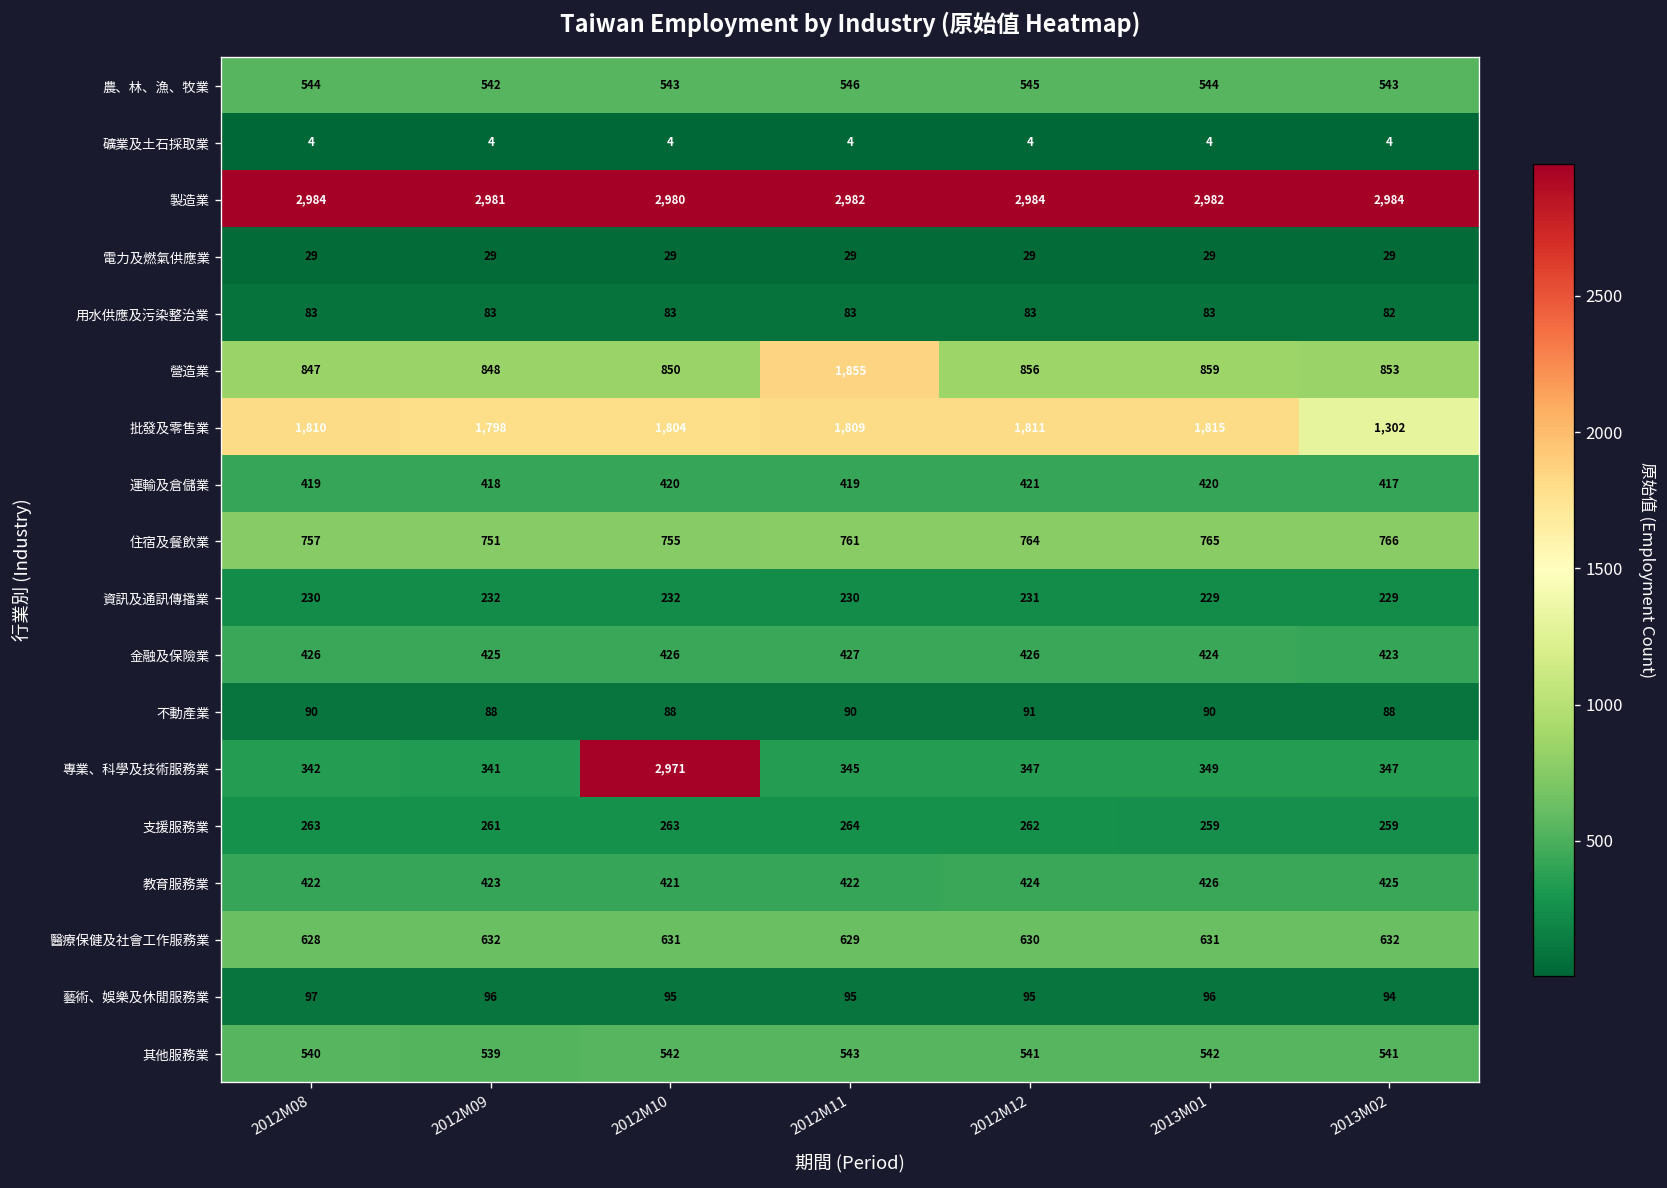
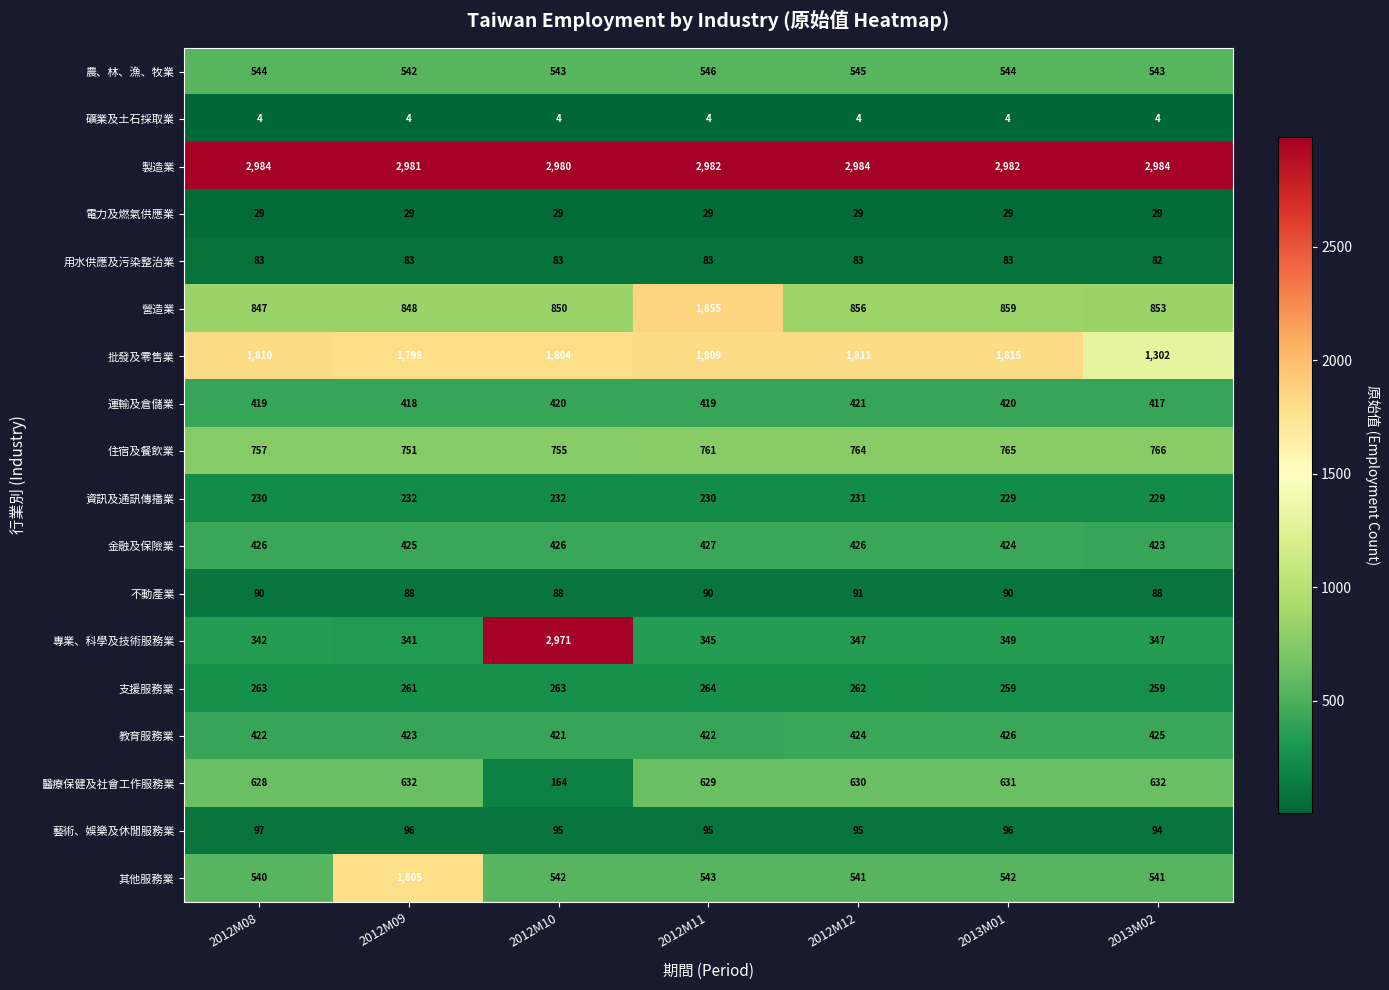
  {
    "農、林、漁、牧業": {
      "2012M08": "544",
      "2012M09": "542",
      "2012M10": "543",
      "2012M11": "546",
      "2012M12": "545",
      "2013M01": "544",
      "2013M02": "543"
    },
    "礦業及土石採取業": {
      "2012M08": "4",
      "2012M09": "4",
      "2012M10": "4",
      "2012M11": "4",
      "2012M12": "4",
      "2013M01": "4",
      "2013M02": "4"
    },
    "製造業": {
      "2012M08": "2,984",
      "2012M09": "2,981",
      "2012M10": "2,980",
      "2012M11": "2,982",
      "2012M12": "2,984",
      "2013M01": "2,982",
      "2013M02": "2,984"
    },
    "電力及燃氣供應業": {
      "2012M08": "29",
      "2012M09": "29",
      "2012M10": "29",
      "2012M11": "29",
      "2012M12": "29",
      "2013M01": "29",
      "2013M02": "29"
    },
    "用水供應及污染整治業": {
      "2012M08": "83",
      "2012M09": "83",
      "2012M10": "83",
      "2012M11": "83",
      "2012M12": "83",
      "2013M01": "83",
      "2013M02": "82"
    },
    "營造業": {
      "2012M08": "847",
      "2012M09": "848",
      "2012M10": "850",
      "2012M11": "1,855",
      "2012M12": "856",
      "2013M01": "859",
      "2013M02": "853"
    },
    "批發及零售業": {
      "2012M08": "1,810",
      "2012M09": "1,798",
      "2012M10": "1,804",
      "2012M11": "1,809",
      "2012M12": "1,811",
      "2013M01": "1,815",
      "2013M02": "1,302"
    },
    "運輸及倉儲業": {
      "2012M08": "419",
      "2012M09": "418",
      "2012M10": "420",
      "2012M11": "419",
      "2012M12": "421",
      "2013M01": "420",
      "2013M02": "417"
    },
    "住宿及餐飲業": {
      "2012M08": "757",
      "2012M09": "751",
      "2012M10": "755",
      "2012M11": "761",
      "2012M12": "764",
      "2013M01": "765",
      "2013M02": "766"
    },
    "資訊及通訊傳播業": {
      "2012M08": "230",
      "2012M09": "232",
      "2012M10": "232",
      "2012M11": "230",
      "2012M12": "231",
      "2013M01": "229",
      "2013M02": "229"
    },
    "金融及保險業": {
      "2012M08": "426",
      "2012M09": "425",
      "2012M10": "426",
      "2012M11": "427",
      "2012M12": "426",
      "2013M01": "424",
      "2013M02": "423"
    },
    "不動產業": {
      "2012M08": "90",
      "2012M09": "88",
      "2012M10": "88",
      "2012M11": "90",
      "2012M12": "91",
      "2013M01": "90",
      "2013M02": "88"
    },
    "專業、科學及技術服務業": {
      "2012M08": "342",
      "2012M09": "341",
      "2012M10": "2,971",
      "2012M11": "345",
      "2012M12": "347",
      "2013M01": "349",
      "2013M02": "347"
    },
    "支援服務業": {
      "2012M08": "263",
      "2012M09": "261",
      "2012M10": "263",
      "2012M11": "264",
      "2012M12": "262",
      "2013M01": "259",
      "2013M02": "259"
    },
    "教育服務業": {
      "2012M08": "422",
      "2012M09": "423",
      "2012M10": "421",
      "2012M11": "422",
      "2012M12": "424",
      "2013M01": "426",
      "2013M02": "425"
    },
    "醫療保健及社會工作服務業": {
      "2012M08": "628",
      "2012M09": "632",
-     "2012M10": "631",
+     "2012M10": "164",
      "2012M11": "629",
      "2012M12": "630",
      "2013M01": "631",
      "2013M02": "632"
    },
    "藝術、娛樂及休閒服務業": {
      "2012M08": "97",
      "2012M09": "96",
      "2012M10": "95",
      "2012M11": "95",
      "2012M12": "95",
      "2013M01": "96",
      "2013M02": "94"
    },
    "其他服務業": {
      "2012M08": "540",
-     "2012M09": "539",
+     "2012M09": "1,805",
      "2012M10": "542",
      "2012M11": "543",
      "2012M12": "541",
      "2013M01": "542",
      "2013M02": "541"
    }
  }
